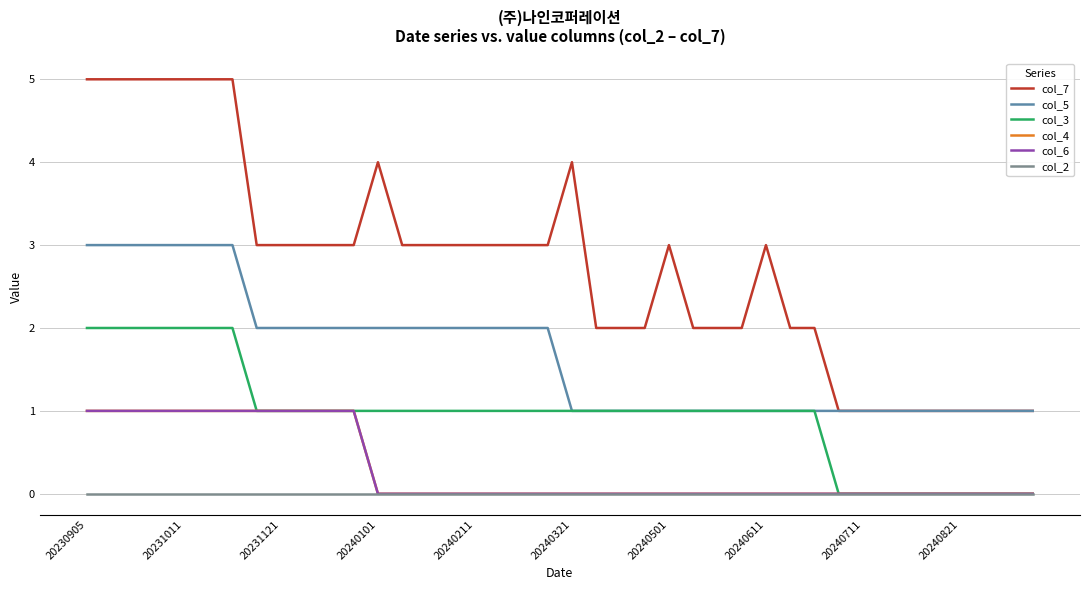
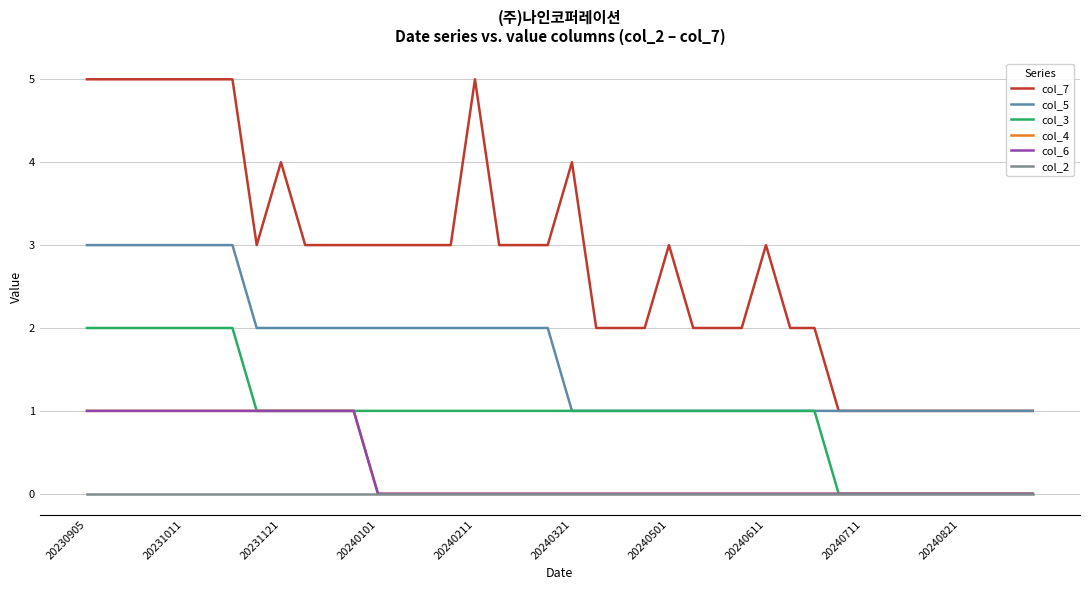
  {
    "col_7": {
      "20230905": 5,
      "20231011": 5,
-     "20231121": 3,
-     "20240101": 4,
-     "20240211": 3,
+     "20231121": 4,
+     "20240101": 3,
+     "20240211": 5,
      "20240321": 4,
      "20240501": 3,
      "20240611": 3
    },
    "col_3": {
      "20230905": 2,
      "20231011": 2,
      "20240101": 1,
      "20240211": 1
    },
    "col_6": {
      "20230905": 1,
      "20231011": 1
    }
  }
